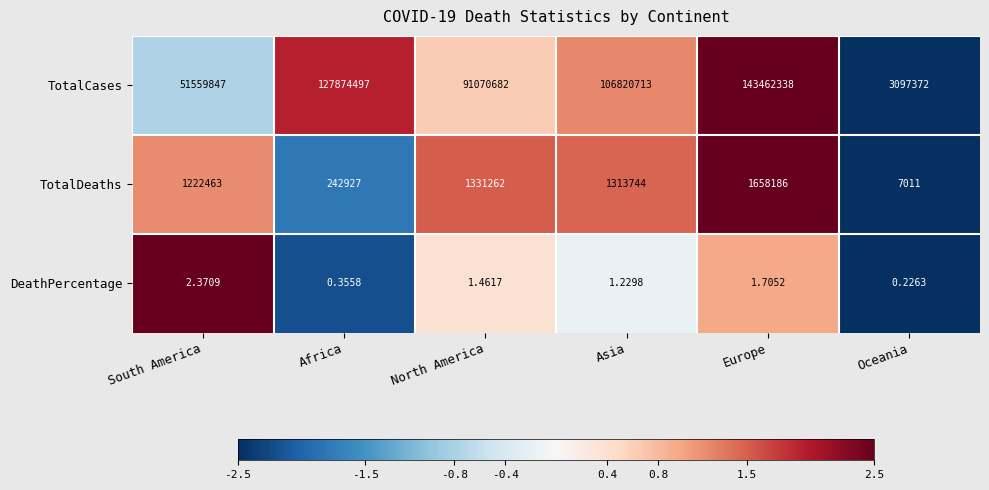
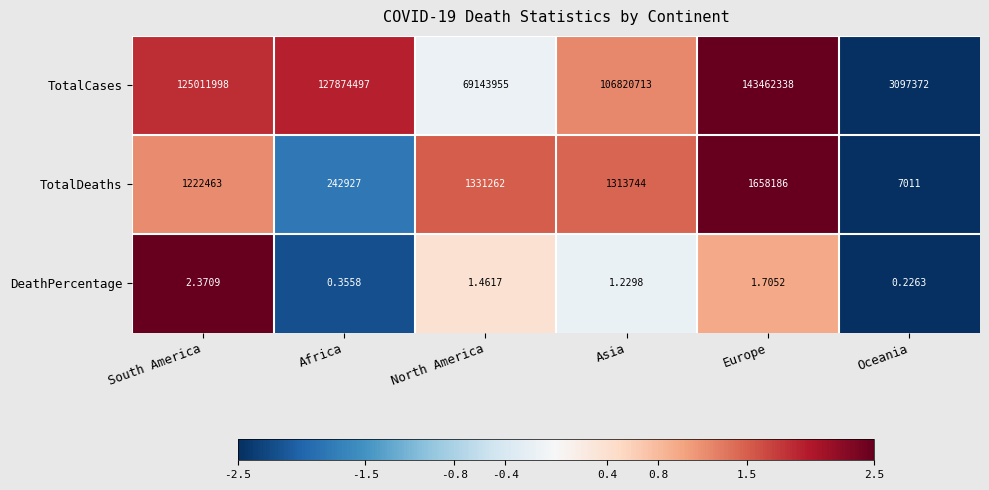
  {
    "TotalCases": {
-     "South America": 51559847,
+     "South America": 125011998,
      "Africa": 127874497,
-     "North America": 91070682,
+     "North America": 69143955,
      "Asia": 106820713,
      "Europe": 143462338,
      "Oceania": 3097372
    },
    "TotalDeaths": {
      "South America": 1222463,
      "Africa": 242927,
      "North America": 1331262,
      "Asia": 1313744,
      "Europe": 1658186,
      "Oceania": 7011
    },
    "DeathPercentage": {
      "South America": 2.3709,
      "Africa": 0.3558,
      "North America": 1.4617,
      "Asia": 1.2298,
      "Europe": 1.7052,
      "Oceania": 0.2263
    }
  }
